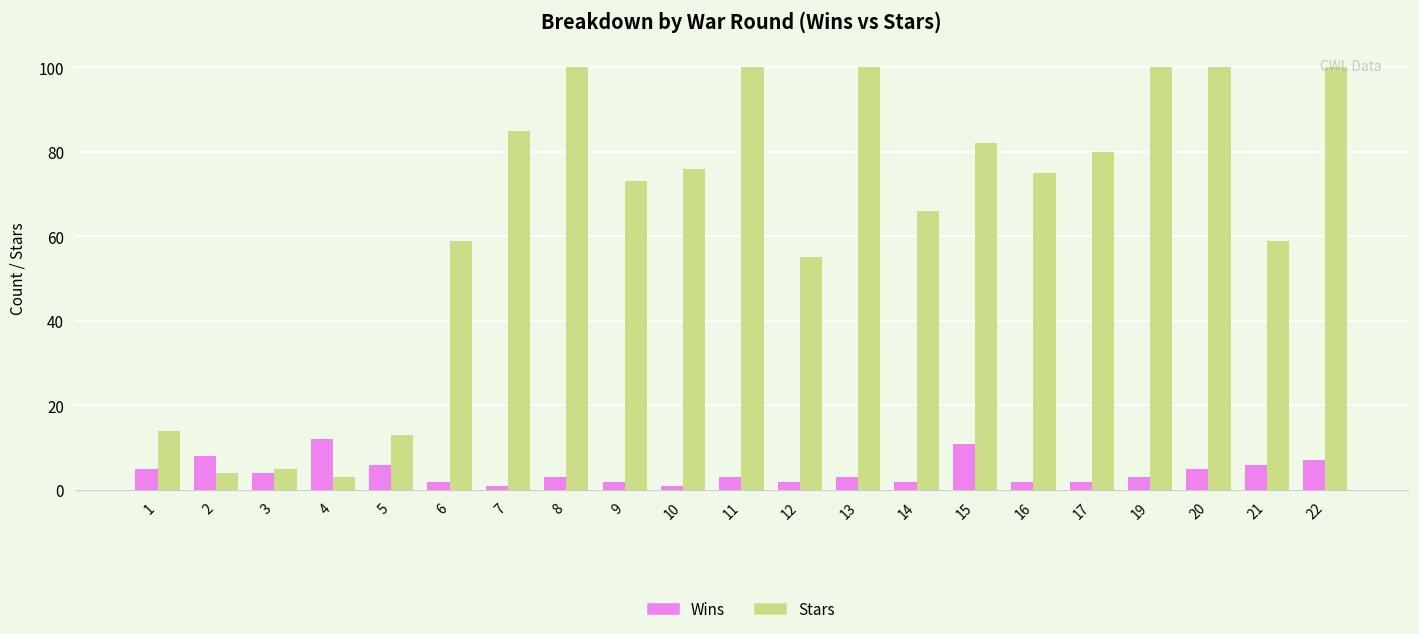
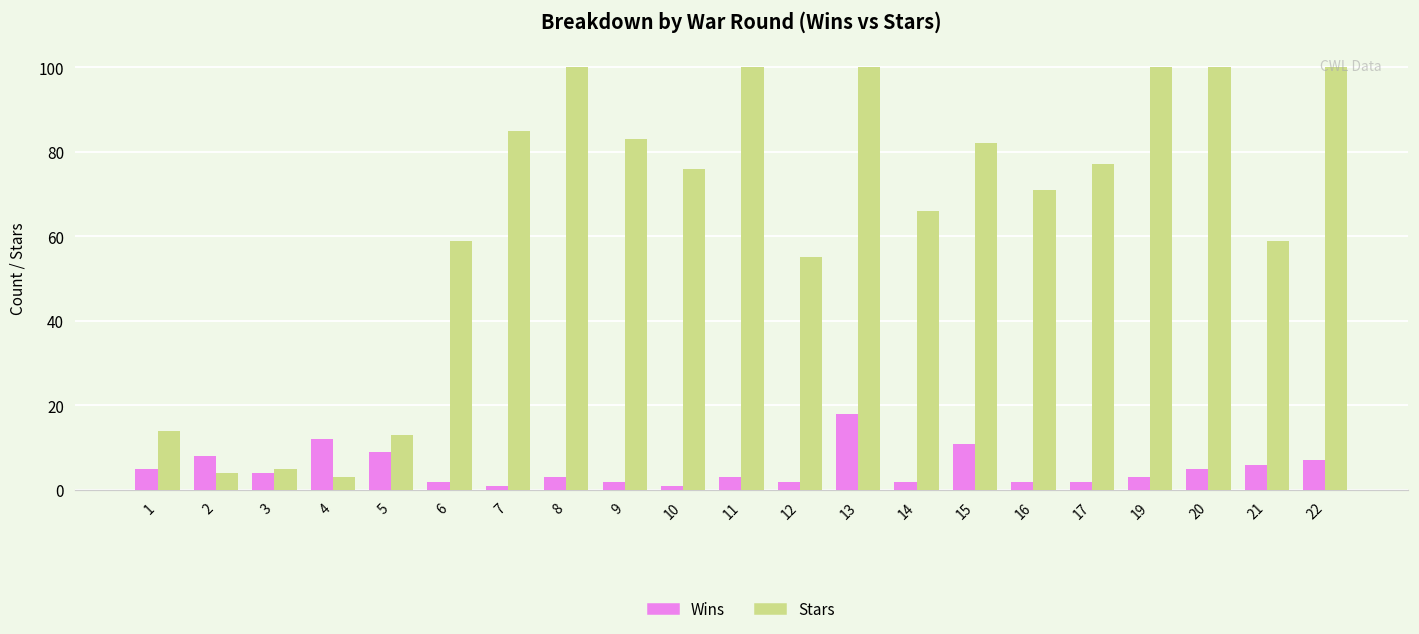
  {
    "Wins": {
      "1": 5,
      "2": 8,
      "3": 4,
      "4": 12,
-     "5": 6,
+     "5": 9,
      "6": 2,
      "7": 1,
      "8": 3,
      "9": 2,
      "10": 1,
      "11": 3,
      "12": 2,
-     "13": 3,
+     "13": 18,
      "14": 2,
      "15": 11,
      "16": 2,
      "17": 2,
      "19": 3,
      "20": 5,
      "21": 6,
      "22": 7
    },
    "Stars": {
      "1": 14,
      "2": 4,
      "3": 5,
      "4": 3,
      "5": 13,
      "6": 59,
      "7": 85,
      "8": 100,
-     "9": 73,
+     "9": 83,
      "10": 76,
      "11": 100,
      "12": 55,
      "13": 100,
      "14": 66,
      "15": 82,
-     "16": 75,
-     "17": 80,
+     "16": 71,
+     "17": 77,
      "19": 100,
      "20": 100,
      "21": 59,
      "22": 100
    }
  }
